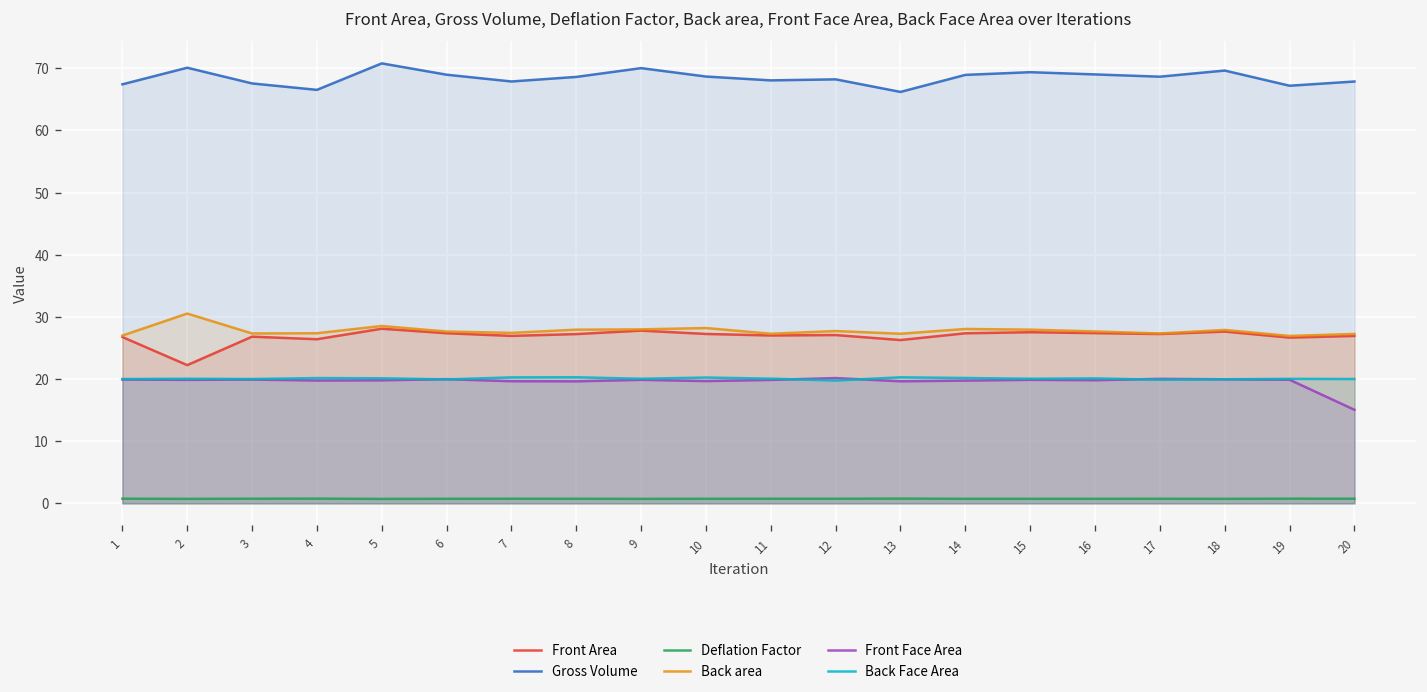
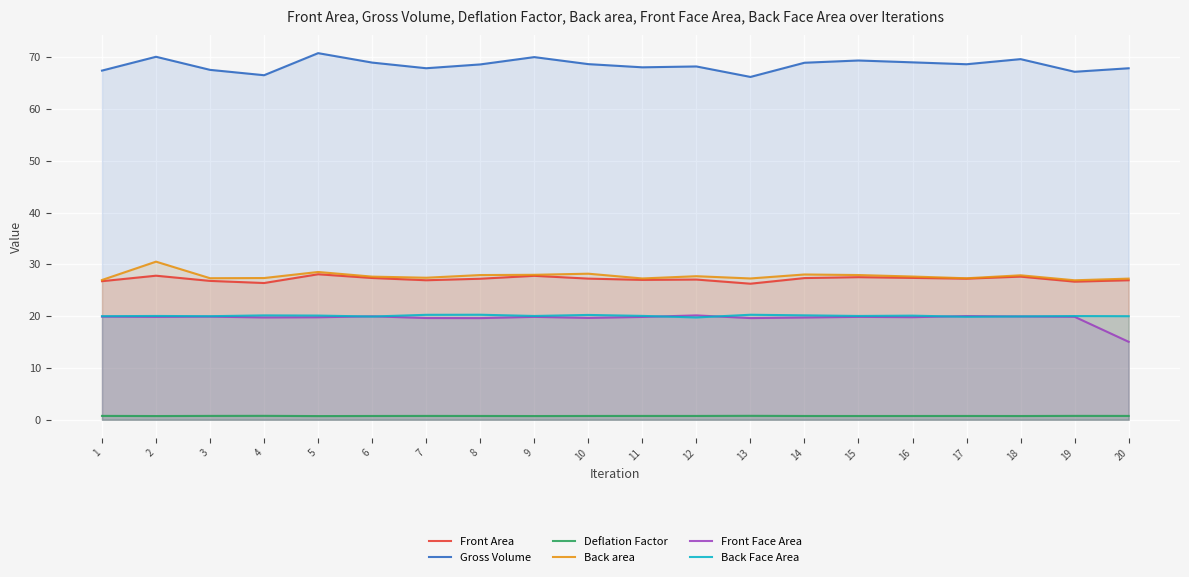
  {
    "Front Area": {
-     "2": 22,
+     "2": 28,
      "3": 27,
      "4": 26,
      "8": 27,
      "10": 27,
      "12": 27,
      "13": 26,
      "14": 27
    },
    "Gross Volume": {
      "1": 67,
      "2": 70,
      "3": 68,
      "4": 67,
      "5": 71,
      "6": 69,
      "7": 68,
      "8": 69,
      "9": 70,
      "10": 69,
      "11": 68,
      "12": 68,
      "13": 66,
      "14": 69,
      "15": 69,
      "16": 69,
      "17": 69,
      "18": 70,
      "19": 67,
      "20": 68
    },
    "Deflation Factor": {
      "1": 1,
      "2": 1,
      "3": 1,
      "4": 1,
      "5": 1,
      "6": 1,
      "7": 1,
      "8": 1,
      "9": 1,
      "10": 1,
      "11": 1,
      "12": 1,
      "13": 1,
      "14": 1,
      "15": 1,
      "16": 1,
      "17": 1,
      "18": 1,
      "19": 1,
      "20": 1
    },
    "Back area": {
      "2": 31,
      "3": 27,
      "4": 27,
      "8": 28,
      "10": 28,
      "12": 28,
      "13": 27,
      "14": 28
    },
    "Front Face Area": {
      "7": 20,
      "8": 20,
      "10": 20,
      "13": 20,
      "20": 15
    },
    "Back Face Area": {
      "7": 20,
      "8": 20,
      "10": 20,
      "13": 20,
      "20": 20
    }
  }
